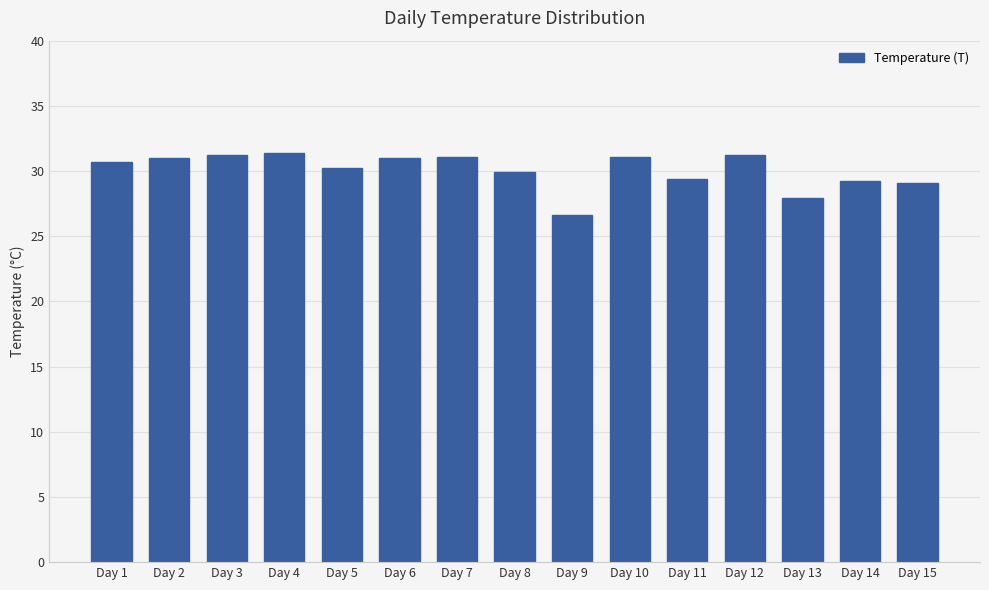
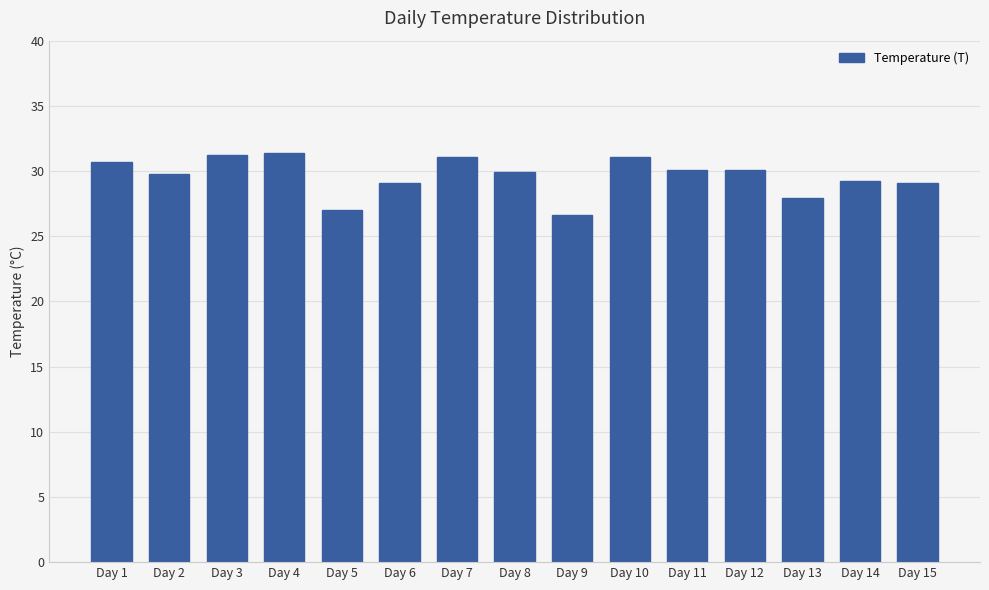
  {
    "Day 1": 30.7,
-   "Day 2": 31.0,
+   "Day 2": 29.8,
    "Day 3": 31.2,
    "Day 4": 31.4,
-   "Day 5": 30.2,
-   "Day 6": 31.0,
+   "Day 5": 27.0,
+   "Day 6": 29.1,
    "Day 7": 31.1,
    "Day 8": 29.9,
    "Day 9": 26.6,
    "Day 10": 31.1,
-   "Day 11": 29.4,
-   "Day 12": 31.2,
+   "Day 11": 30.1,
+   "Day 12": 30.1,
    "Day 13": 27.9,
    "Day 14": 29.2,
    "Day 15": 29.1
  }
